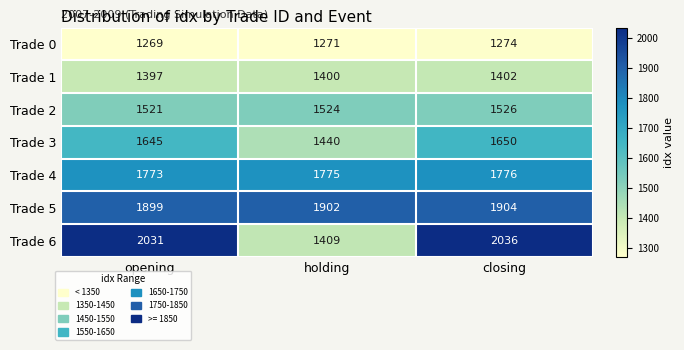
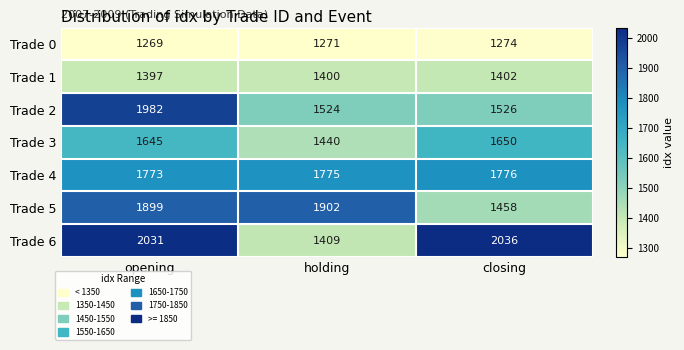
  {
    "Trade 0": {
      "opening": 1269,
      "holding": 1271,
      "closing": 1274
    },
    "Trade 1": {
      "opening": 1397,
      "holding": 1400,
      "closing": 1402
    },
    "Trade 2": {
-     "opening": 1521,
+     "opening": 1982,
      "holding": 1524,
      "closing": 1526
    },
    "Trade 3": {
      "opening": 1645,
      "holding": 1440,
      "closing": 1650
    },
    "Trade 4": {
      "opening": 1773,
      "holding": 1775,
      "closing": 1776
    },
    "Trade 5": {
      "opening": 1899,
      "holding": 1902,
-     "closing": 1904
+     "closing": 1458
    },
    "Trade 6": {
      "opening": 2031,
      "holding": 1409,
      "closing": 2036
    }
  }
